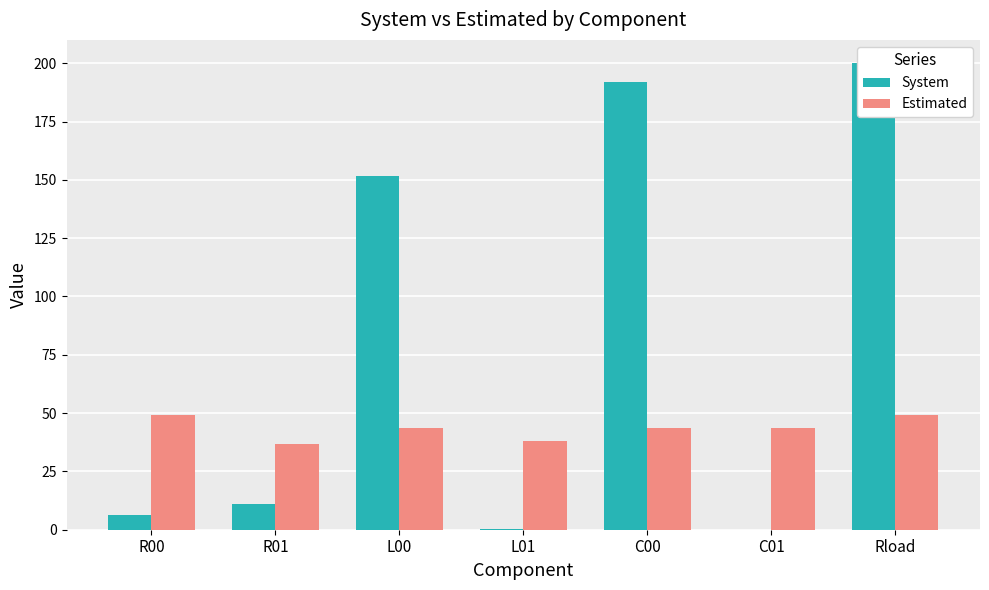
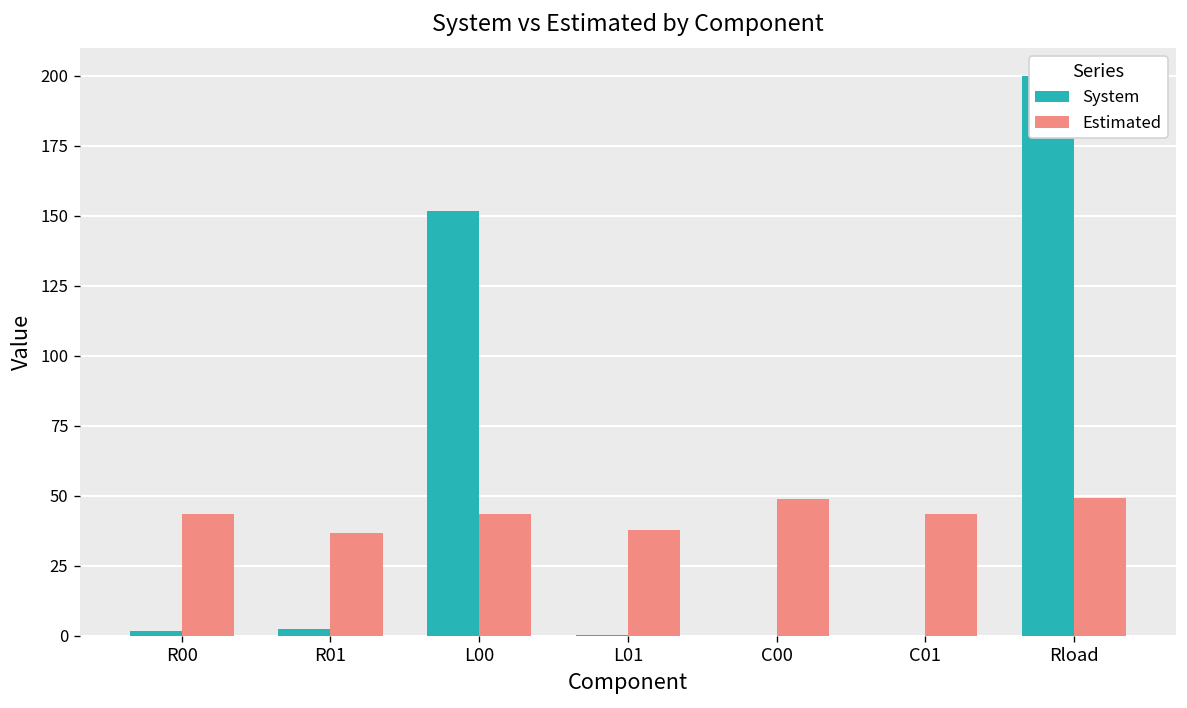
  {
    "System": {
-     "R00": 6,
-     "R01": 11,
+     "R00": 2,
+     "R01": 2,
      "L00": 152,
-     "C00": 192
+     "C00": 0
    },
    "Estimated": {
-     "R00": 49,
+     "R00": 44,
      "R01": 37,
      "L00": 44,
      "L01": 38,
-     "C00": 44,
+     "C00": 49,
      "C01": 44,
      "Rload": 49
    }
  }
